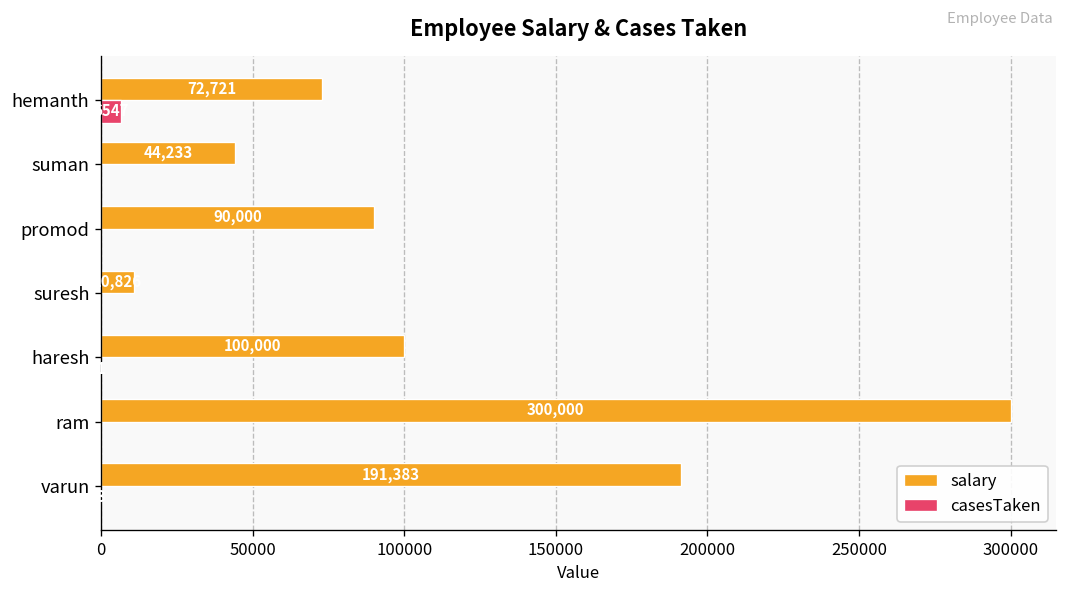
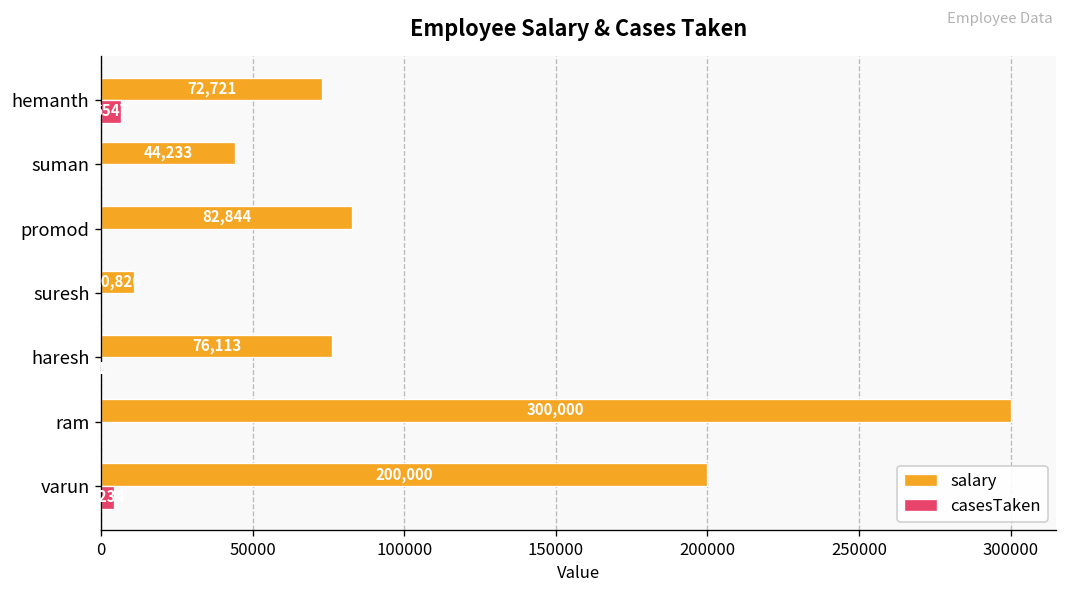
  {
    "salary": {
      "hemanth": "72,721",
      "suman": "44,233",
-     "promod": "90,000",
+     "promod": "82,844",
      "suresh": "10,826",
-     "haresh": "100,000",
+     "haresh": "76,113",
      "ram": "300,000",
-     "varun": "191,383"
+     "varun": "200,000"
    },
    "casesTaken": {
      "hemanth": "7000",
      "suman": "0",
      "promod": "0",
      "suresh": "0",
      "ram": "0",
-     "varun": "0"
+     "varun": "4000"
    }
  }
